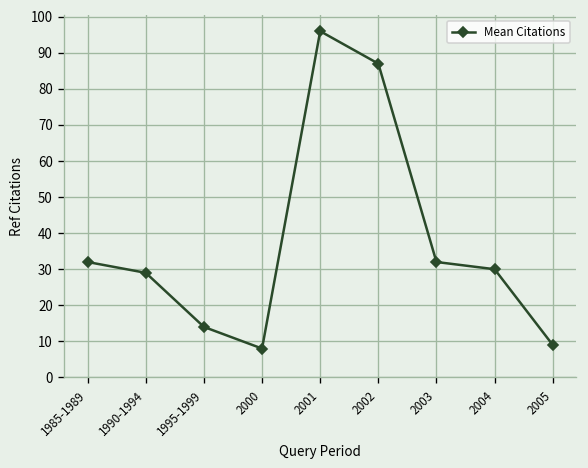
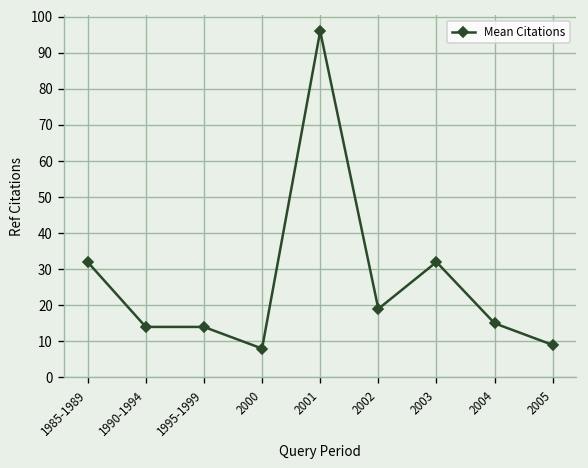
  {
    "1985-1989": 32,
-   "1990-1994": 29,
+   "1990-1994": 14,
    "1995-1999": 14,
    "2000": 8,
    "2001": 96,
-   "2002": 87,
+   "2002": 19,
    "2003": 32,
-   "2004": 30,
+   "2004": 15,
    "2005": 9
  }
